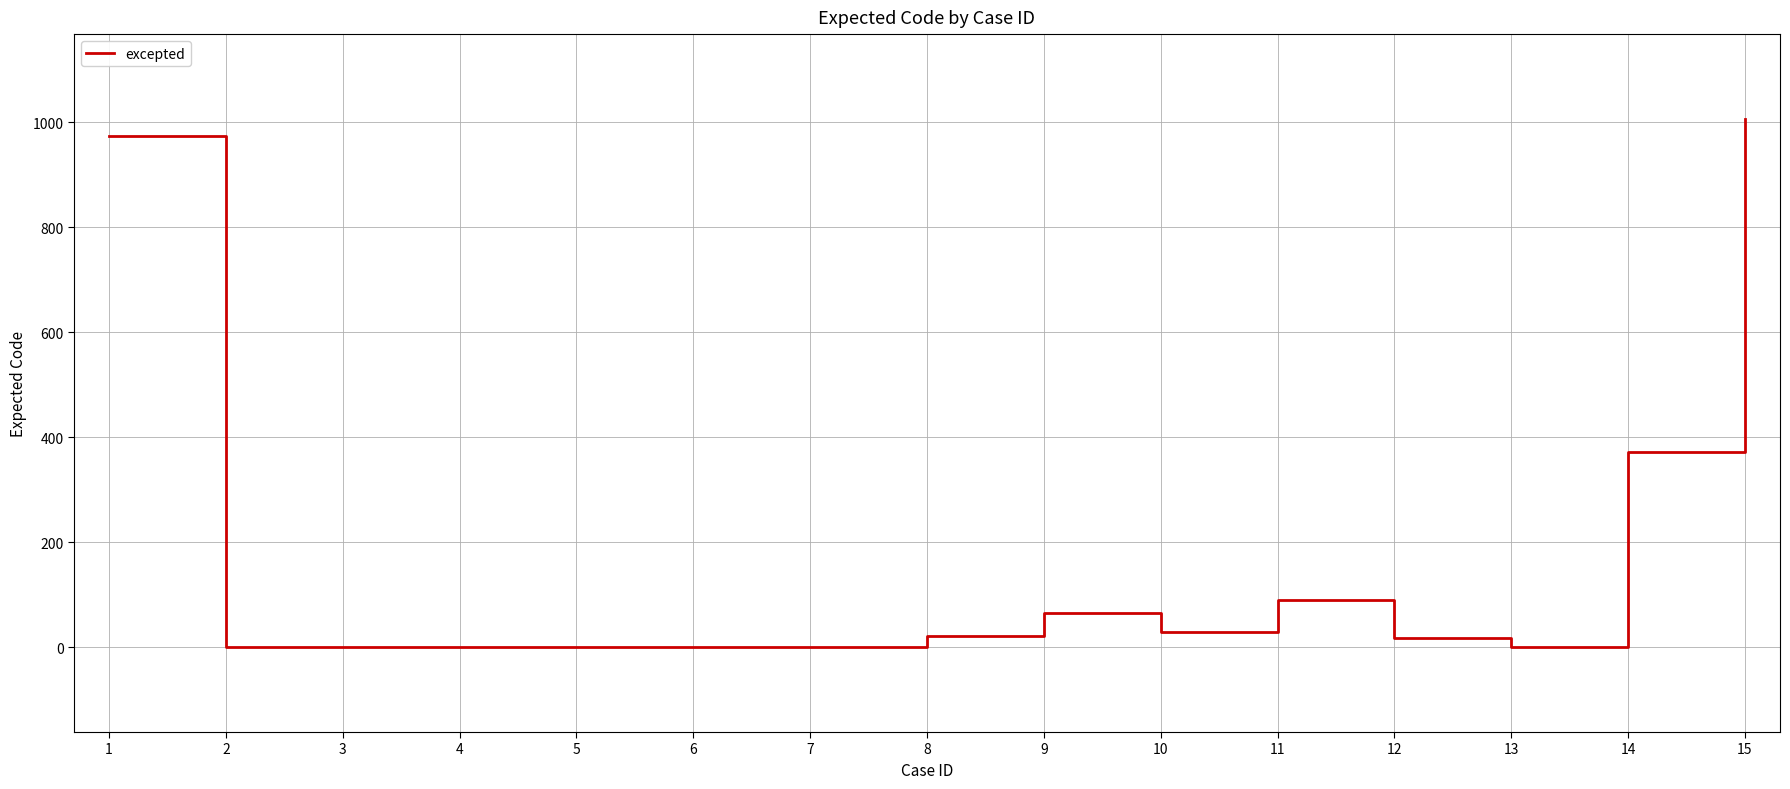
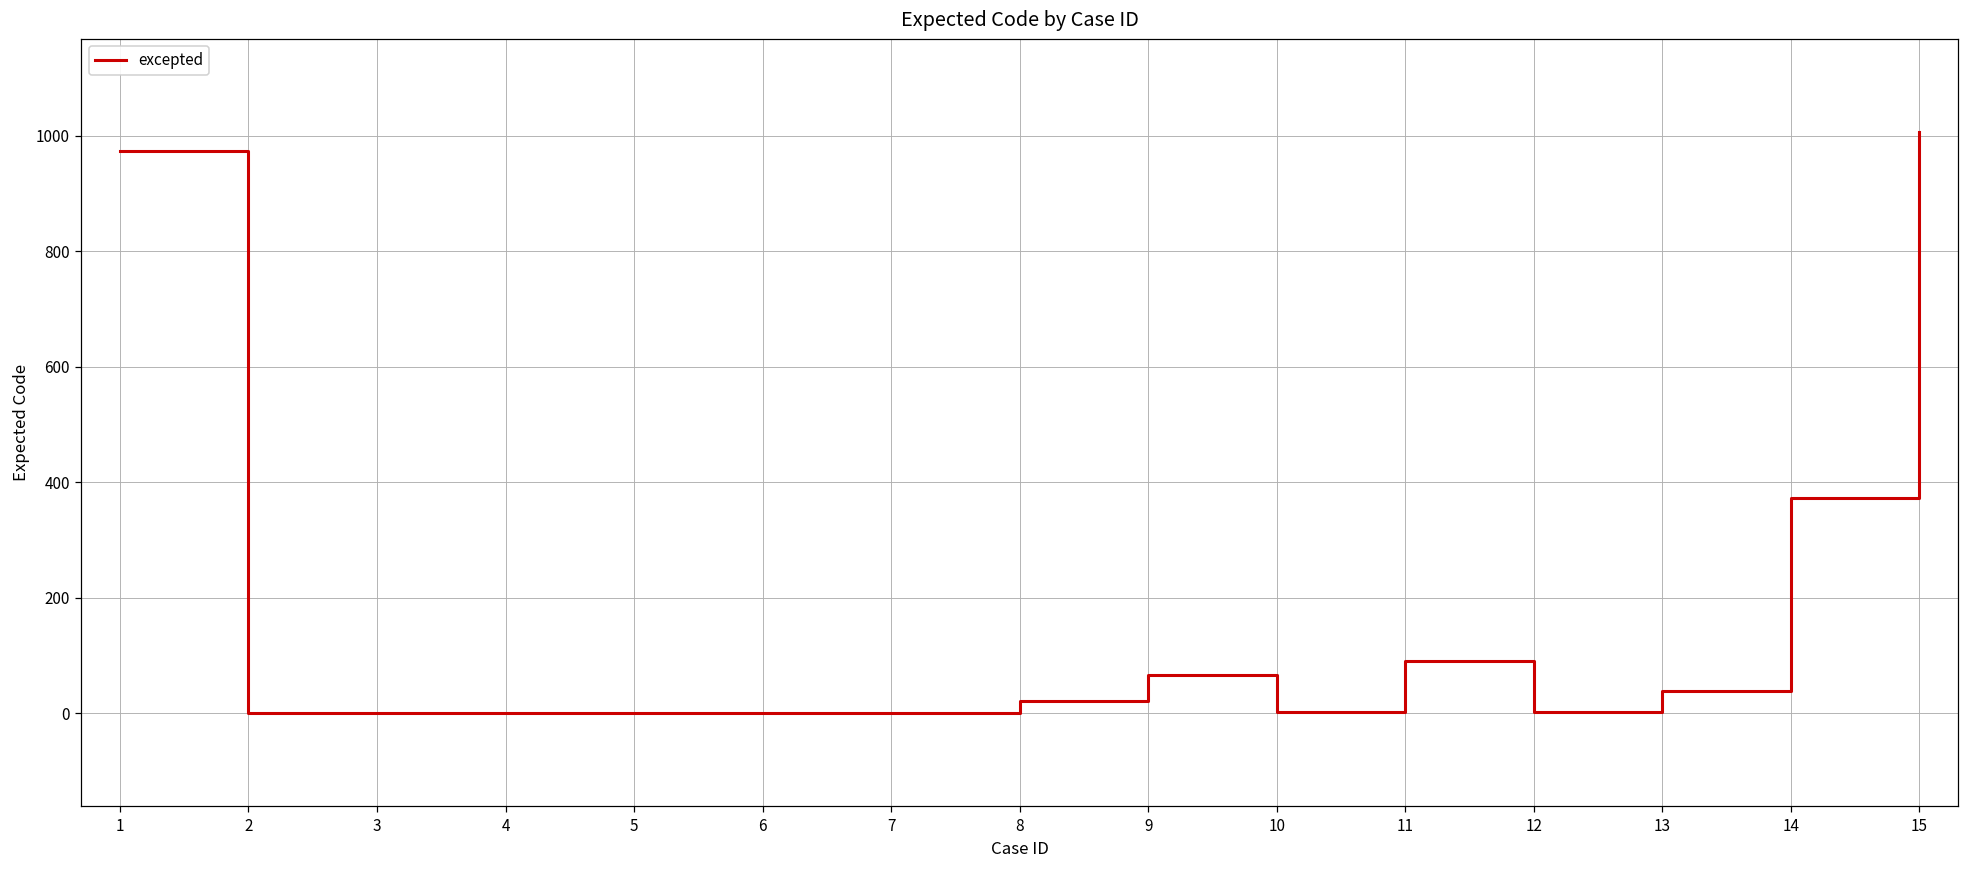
  {
    "1": 970,
    "2": 0,
    "3": 0,
    "4": 0,
    "5": 0,
    "6": 0,
    "7": 0,
    "8": 20,
    "9": 70,
-   "10": 30,
+   "10": 0,
    "11": 90,
-   "12": 20,
-   "13": 0,
+   "12": 0,
+   "13": 40,
    "14": 370,
    "15": 1010
  }
